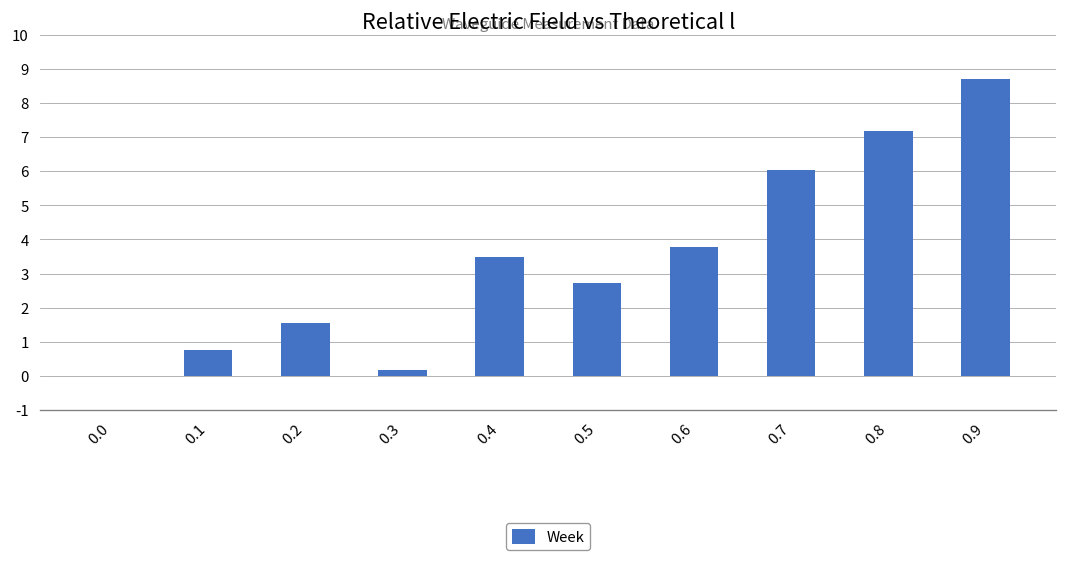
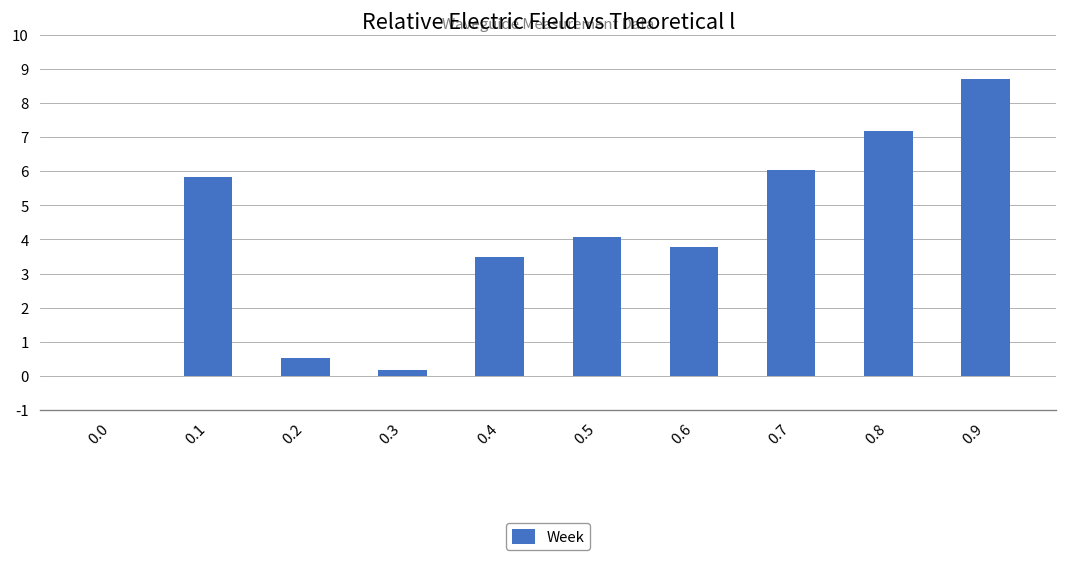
  {
    "0.0": 0.0,
-   "0.1": 0.8,
-   "0.2": 1.6,
+   "0.1": 5.8,
+   "0.2": 0.5,
    "0.3": 0.2,
    "0.4": 3.5,
-   "0.5": 2.7,
+   "0.5": 4.1,
    "0.6": 3.8,
    "0.7": 6.0,
    "0.8": 7.2,
    "0.9": 8.7
  }
